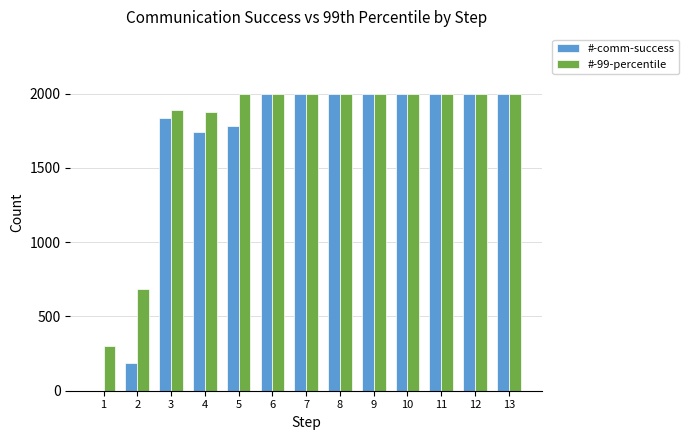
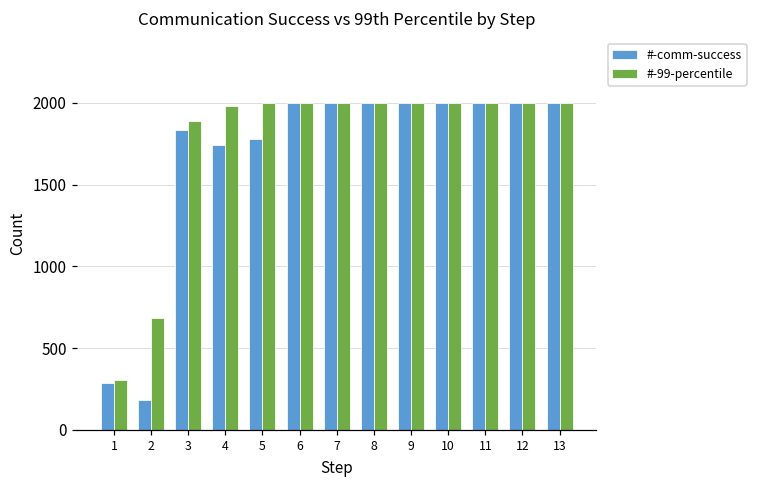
  {
    "#-comm-success": {
-     "1": 0,
+     "1": 290,
      "2": 180,
      "3": 1830,
      "4": 1740,
      "5": 1780,
      "6": 2000,
      "7": 2000,
      "8": 2000,
      "9": 2000,
      "10": 2000,
      "11": 2000,
      "12": 2000,
      "13": 2000
    },
    "#-99-percentile": {
      "1": 300,
      "2": 690,
      "3": 1890,
-     "4": 1880,
+     "4": 1980,
      "5": 2000,
      "6": 2000,
      "7": 2000,
      "8": 2000,
      "9": 2000,
      "10": 2000,
      "11": 2000,
      "12": 2000,
      "13": 2000
    }
  }
